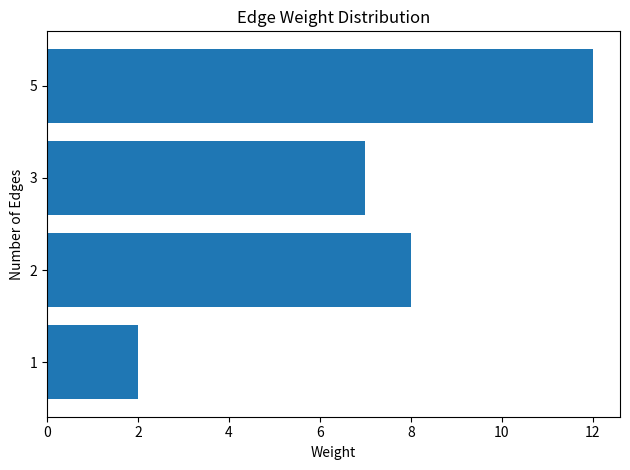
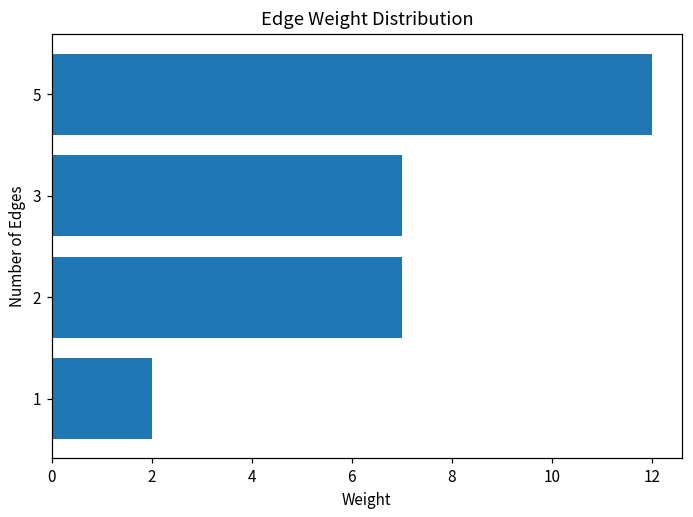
  {
    "5": 12,
    "3": 7,
-   "2": 8,
+   "2": 7,
    "1": 2
  }
